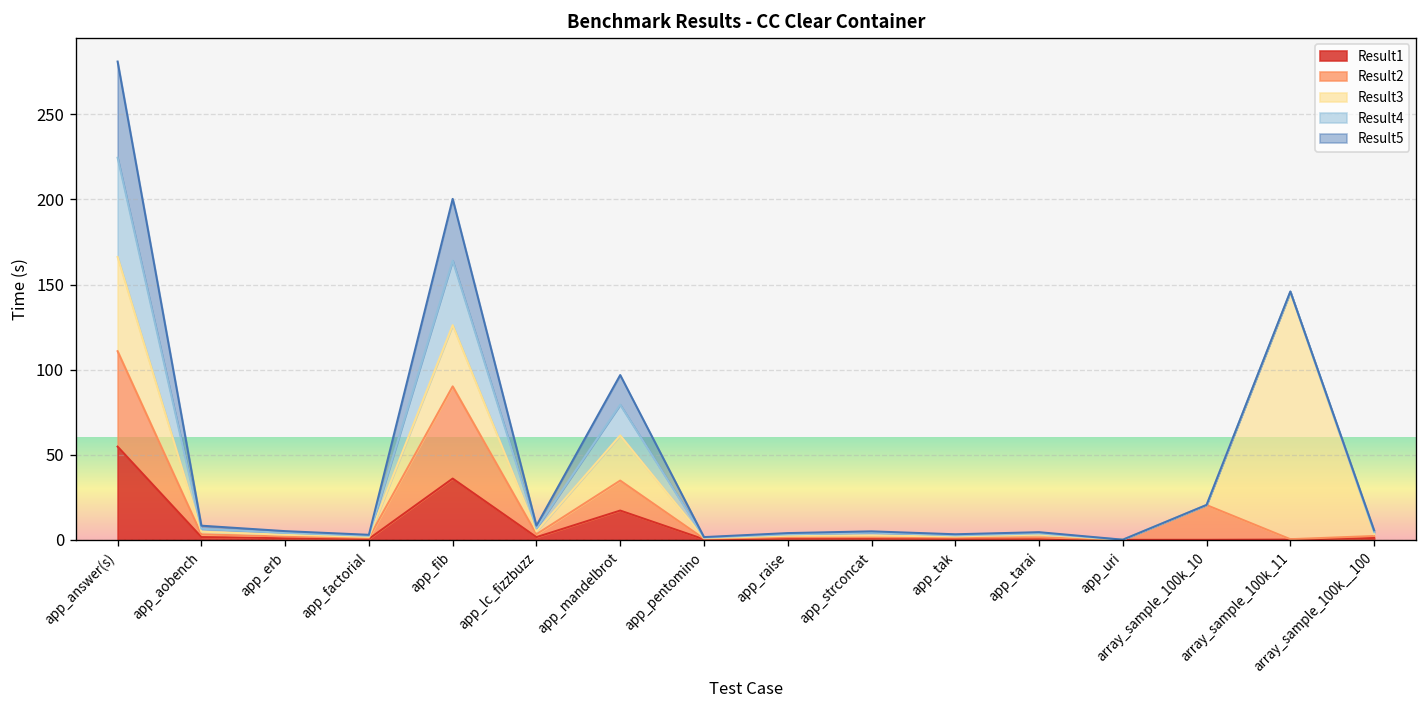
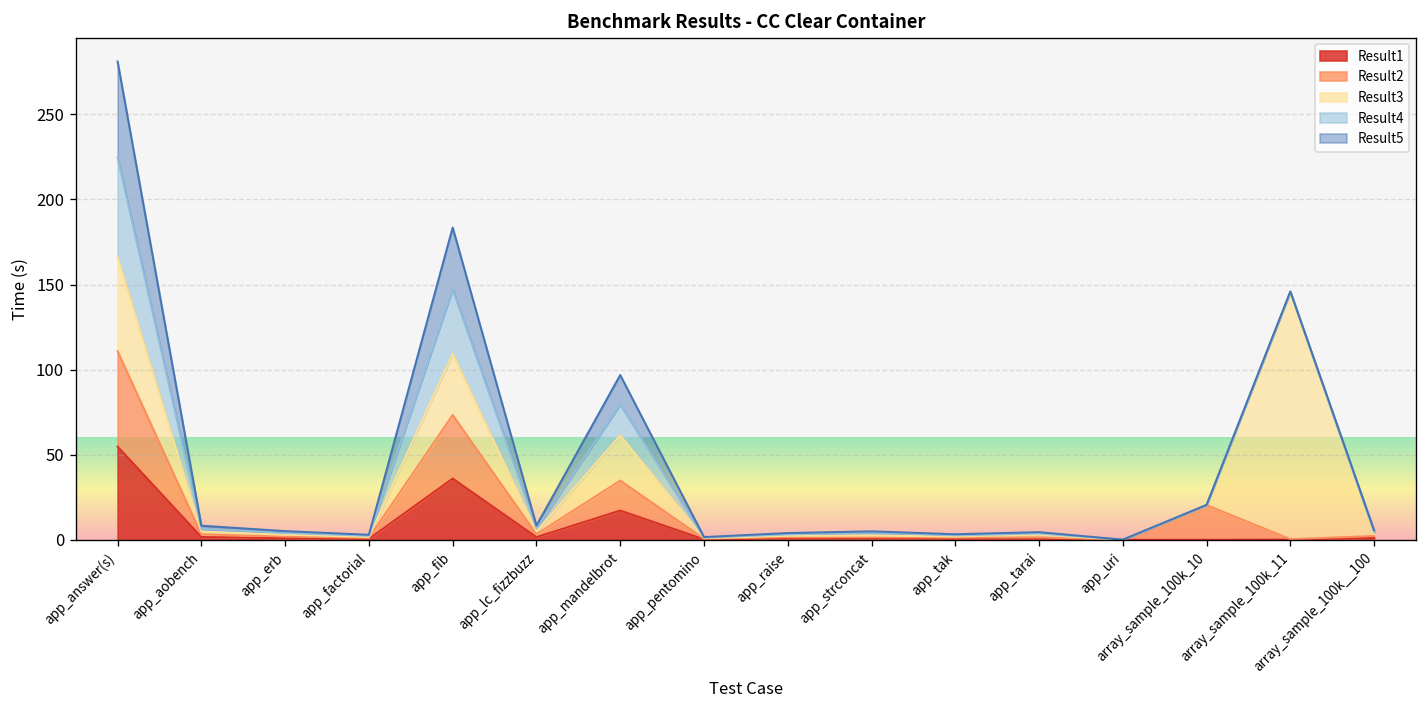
  {
    "Result1": {
      "app_answer(s)": 55,
      "app_fib": 36,
      "app_mandelbrot": 17,
      "array_sample_100k_10": 0
    },
    "Result2": {
      "app_answer(s)": 56,
-     "app_fib": 54,
+     "app_fib": 37,
      "app_mandelbrot": 18
    },
    "Result3": {
      "app_answer(s)": 55,
      "app_fib": 36,
      "app_mandelbrot": 27
    }
  }
